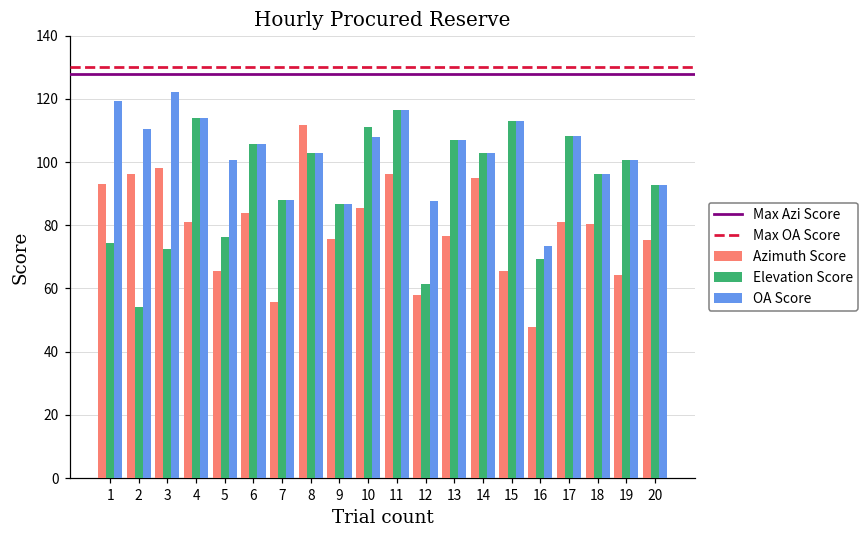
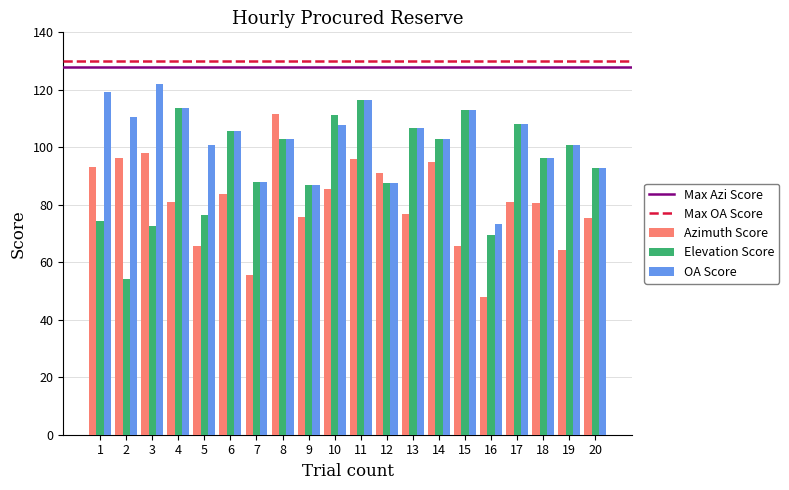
  {
    "Azimuth Score": {
      "1": 93,
      "2": 96,
      "3": 98,
      "4": 81,
      "5": 66,
      "6": 84,
      "7": 56,
      "8": 112,
      "9": 76,
      "10": 85,
      "11": 96,
-     "12": 58,
+     "12": 91,
      "13": 77,
      "14": 95,
      "15": 66,
      "16": 48,
      "17": 81,
      "18": 81,
      "19": 64,
      "20": 75
    },
    "Elevation Score": {
      "1": 75,
      "2": 54,
      "3": 72,
      "4": 114,
      "5": 76,
      "6": 106,
      "7": 88,
      "8": 103,
      "9": 87,
      "10": 111,
      "11": 116,
-     "12": 62,
+     "12": 88,
      "13": 107,
      "14": 103,
      "15": 113,
      "16": 69,
      "17": 108,
      "18": 96,
      "19": 101,
      "20": 93
    },
    "OA Score": {
      "1": 119,
      "2": 110,
      "3": 122,
      "4": 114,
      "5": 101,
      "6": 106,
      "7": 88,
      "8": 103,
      "9": 87,
      "10": 108,
      "11": 116,
      "12": 88,
      "13": 107,
      "14": 103,
      "15": 113,
      "16": 73,
      "17": 108,
      "18": 96,
      "19": 101,
      "20": 93
    }
  }
